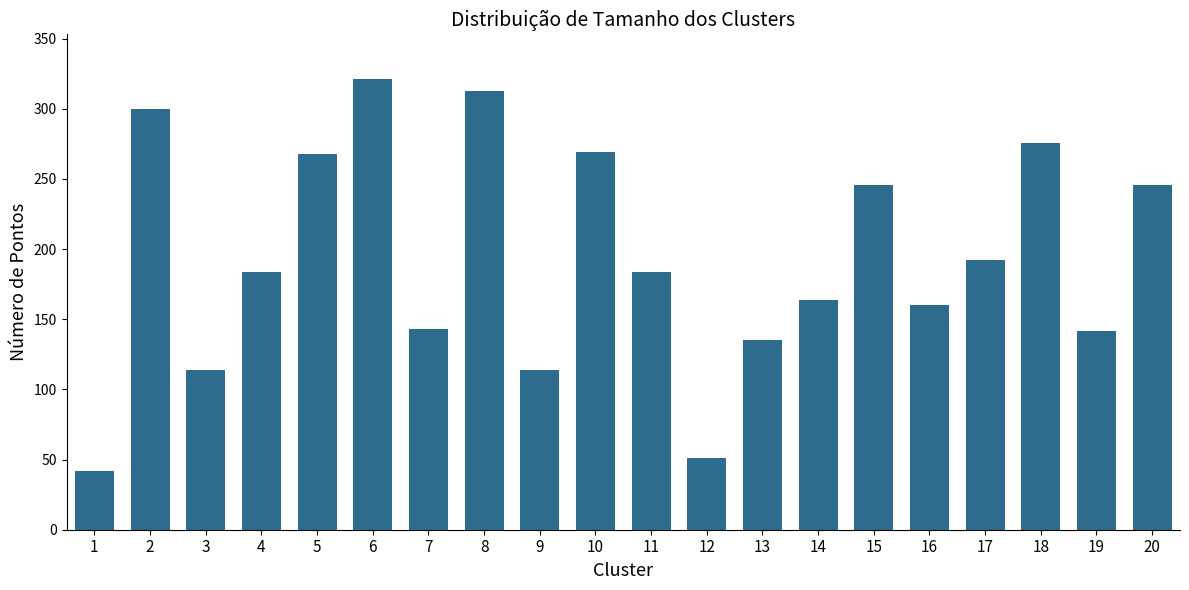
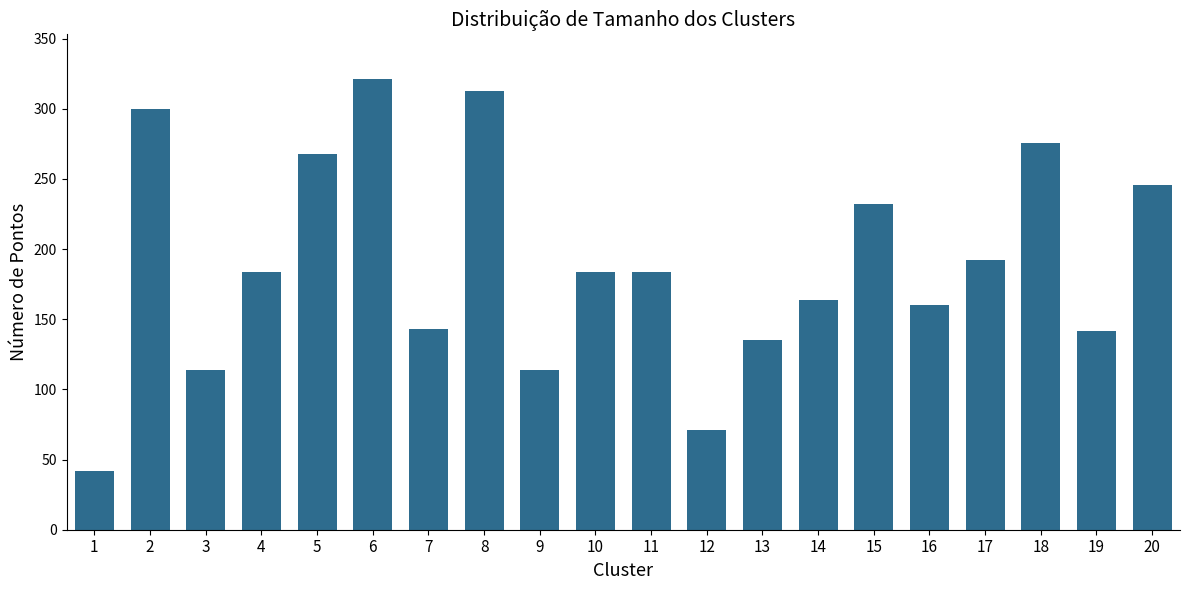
  {
    "1": 42,
    "2": 300,
    "3": 114,
    "4": 184,
    "5": 268,
    "6": 321,
    "7": 143,
    "8": 313,
    "9": 114,
-   "10": 269,
+   "10": 184,
    "11": 184,
-   "12": 51,
+   "12": 71,
    "13": 135,
    "14": 164,
-   "15": 246,
+   "15": 232,
    "16": 160,
    "17": 192,
    "18": 276,
    "19": 142,
    "20": 246
  }
